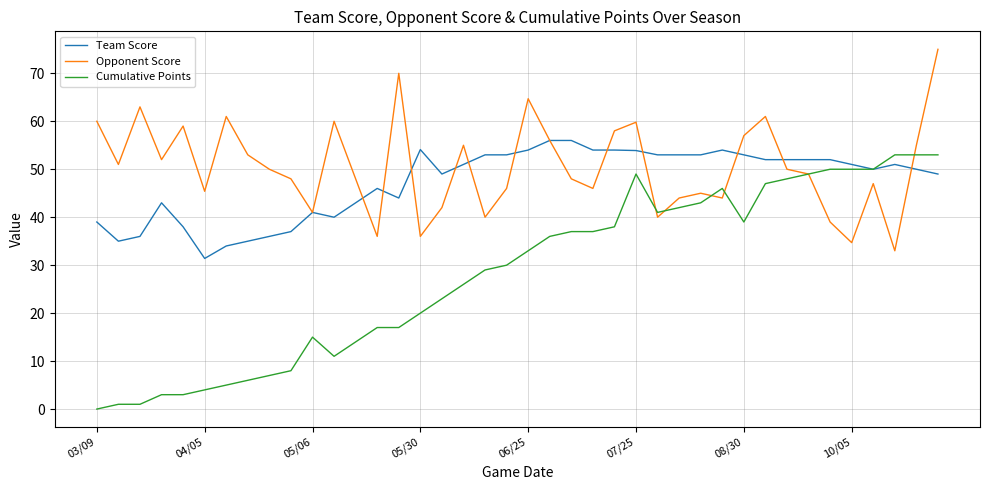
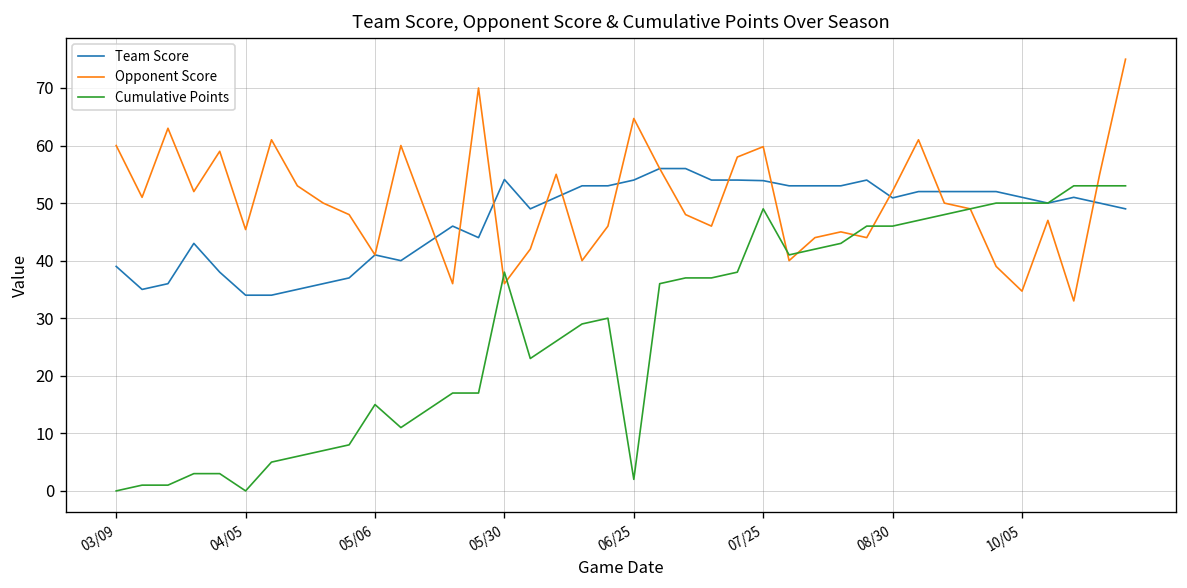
  {
    "Team Score": {
      "03/09": 39,
-     "04/05": 31,
+     "04/05": 34,
      "05/30": 54,
      "06/25": 54,
      "07/25": 54,
-     "08/30": 53,
+     "08/30": 51,
      "10/05": 51
    },
    "Opponent Score": {
      "03/09": 60,
      "04/05": 45,
      "05/30": 36,
      "06/25": 65,
      "07/25": 60,
-     "08/30": 57,
+     "08/30": 52,
      "10/05": 35
    },
    "Cumulative Points": {
      "03/09": 0,
-     "04/05": 4,
+     "04/05": 0,
      "05/06": 15,
-     "05/30": 20,
-     "06/25": 33,
+     "05/30": 38,
+     "06/25": 2,
      "07/25": 49,
-     "08/30": 39,
+     "08/30": 46,
      "10/05": 50
    }
  }
